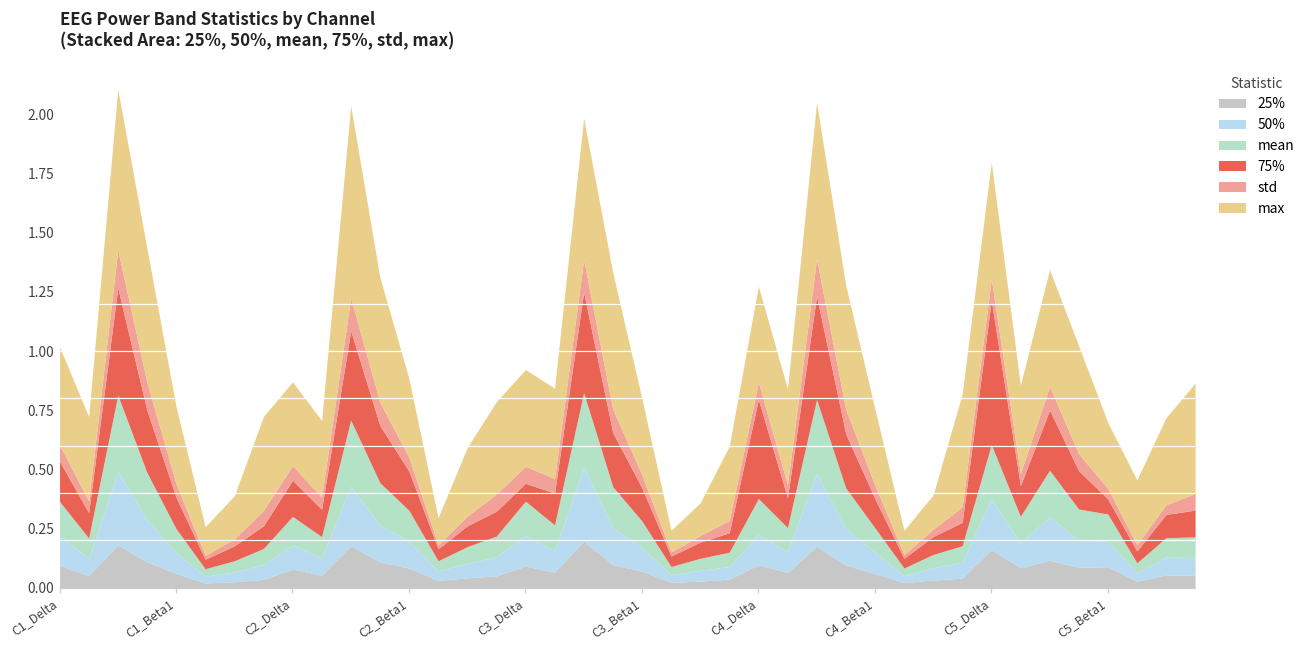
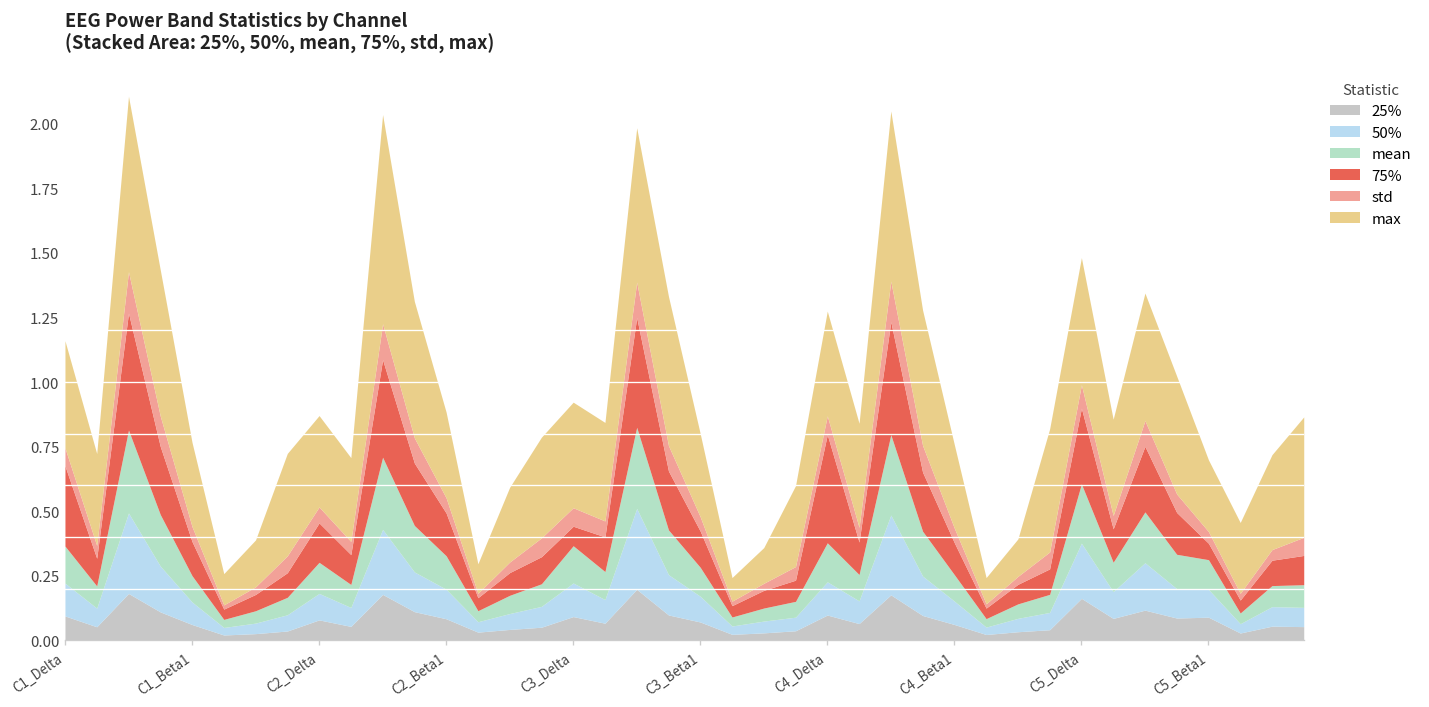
  {
    "75%": {
-     "C1_Delta": 0.17,
+     "C1_Delta": 0.31,
      "C1_Beta1": 0.13,
      "C2_Delta": 0.15,
      "C2_Beta1": 0.17,
      "C3_Delta": 0.08,
      "C3_Beta1": 0.14,
      "C4_Delta": 0.42,
      "C4_Beta1": 0.12,
-     "C5_Delta": 0.61,
+     "C5_Delta": 0.29,
      "C5_Beta1": 0.06
    }
  }
